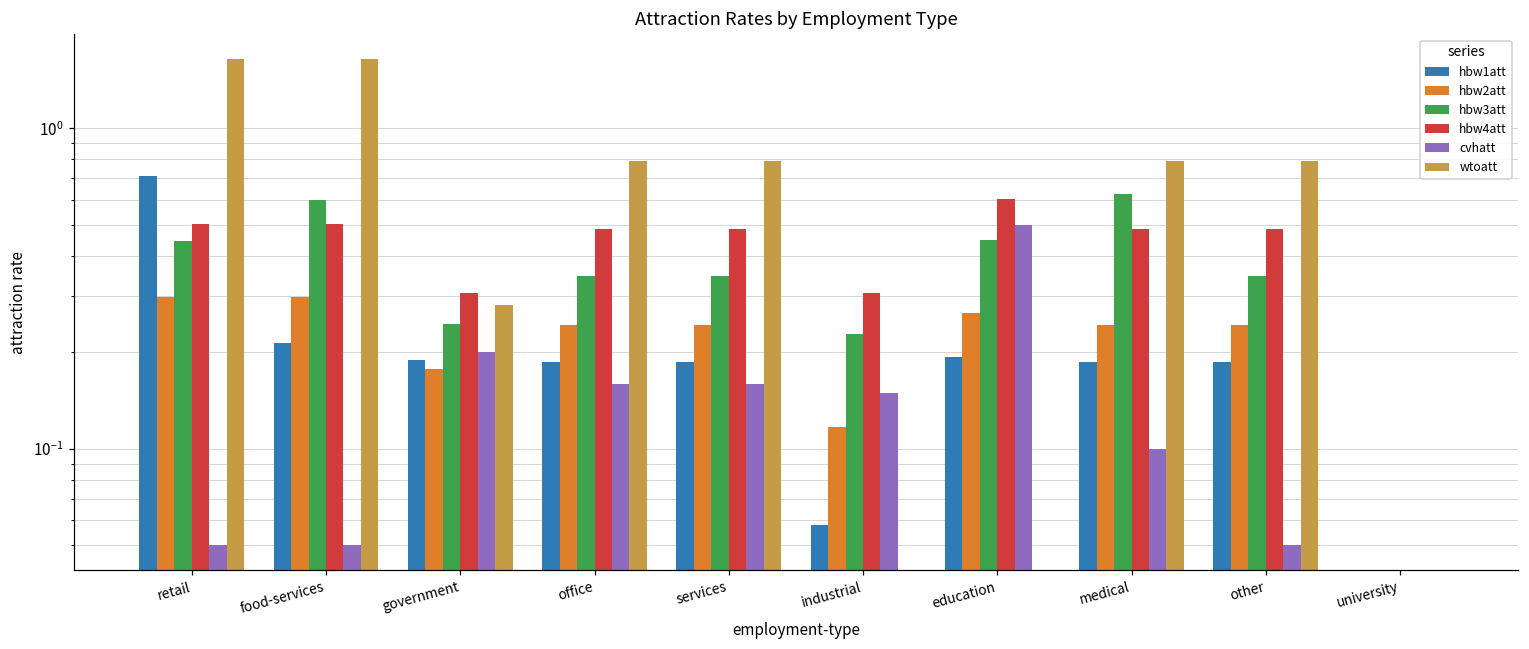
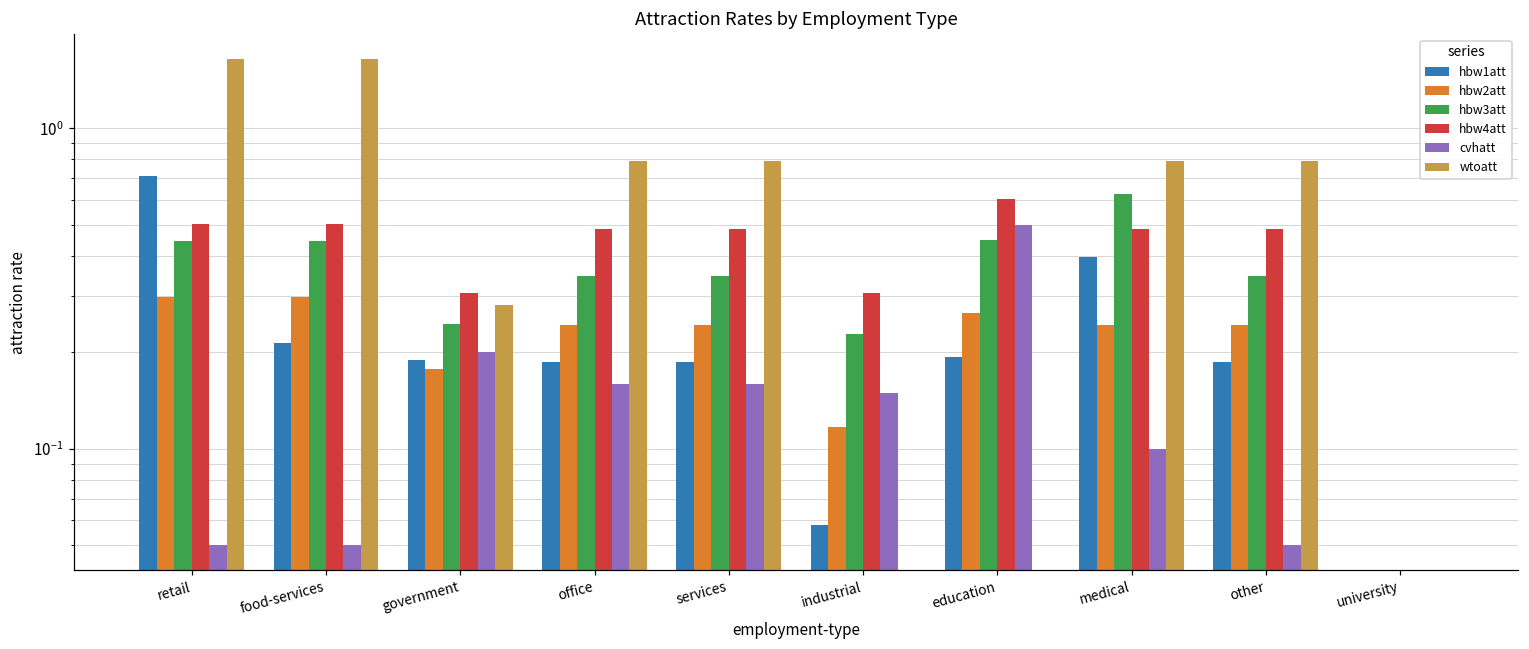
  {
    "hbw1att": {
      "retail": 0.71,
      "food-services": 0.21,
      "government": 0.19,
      "office": 0.19,
      "services": 0.19,
      "industrial": 0.058,
      "education": 0.19,
-     "medical": 0.19,
+     "medical": 0.40,
      "other": 0.19
    },
    "hbw3att": {
      "retail": 0.45,
-     "food-services": 0.60,
+     "food-services": 0.45,
      "government": 0.25,
      "office": 0.35,
      "services": 0.35,
      "industrial": 0.23,
      "education": 0.45,
      "medical": 0.63,
      "other": 0.35
    },
    "hbw4att": {
      "retail": 0.50,
      "food-services": 0.50,
      "government": 0.31,
      "office": 0.49,
      "services": 0.49,
      "industrial": 0.31,
      "education": 0.60,
      "medical": 0.49,
      "other": 0.49
    },
    "cvhatt": {
      "retail": 0.05,
      "food-services": 0.05,
      "government": 0.20,
      "office": 0.16,
      "services": 0.16,
      "industrial": 0.15,
      "education": 0.50,
      "medical": 0.10,
      "other": 0.05
    }
  }
